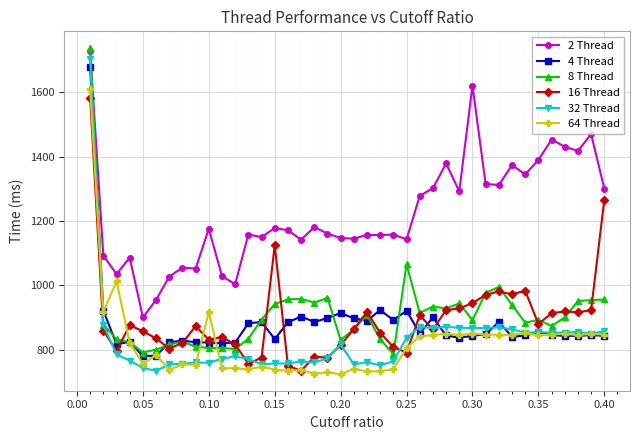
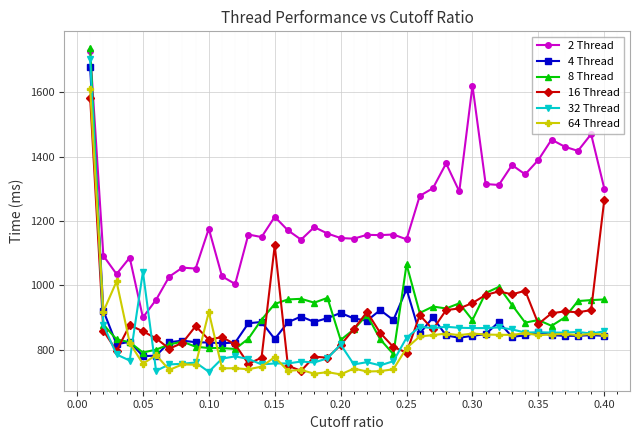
  {
    "2 Thread": {
      "0.05": 900,
      "0.10": 1180,
-     "0.15": 1180,
+     "0.15": 1210,
      "0.20": 1150,
      "0.25": 1140,
      "0.30": 1620,
      "0.35": 1390,
      "0.40": 1300
    },
    "4 Thread": {
      "0.05": 780,
      "0.10": 820,
      "0.15": 830,
      "0.20": 910,
-     "0.25": 920
+     "0.25": 990
    },
    "8 Thread": {
      "0.05": 790,
      "0.10": 810,
      "0.15": 940,
      "0.20": 830,
      "0.25": 1070,
      "0.30": 890,
      "0.35": 890,
      "0.40": 960
    },
    "16 Thread": {
      "0.05": 860,
      "0.10": 830,
      "0.15": 1120,
      "0.25": 790,
      "0.30": 950,
      "0.35": 880,
      "0.40": 1270
    },
    "32 Thread": {
-     "0.05": 740,
-     "0.10": 760,
+     "0.05": 1040,
+     "0.10": 730,
      "0.15": 760,
      "0.25": 840,
      "0.30": 870,
      "0.40": 860
    },
    "64 Thread": {
      "0.05": 760,
      "0.10": 920,
-     "0.15": 740,
+     "0.15": 780,
      "0.20": 720,
      "0.25": 810,
      "0.35": 850
    }
  }
